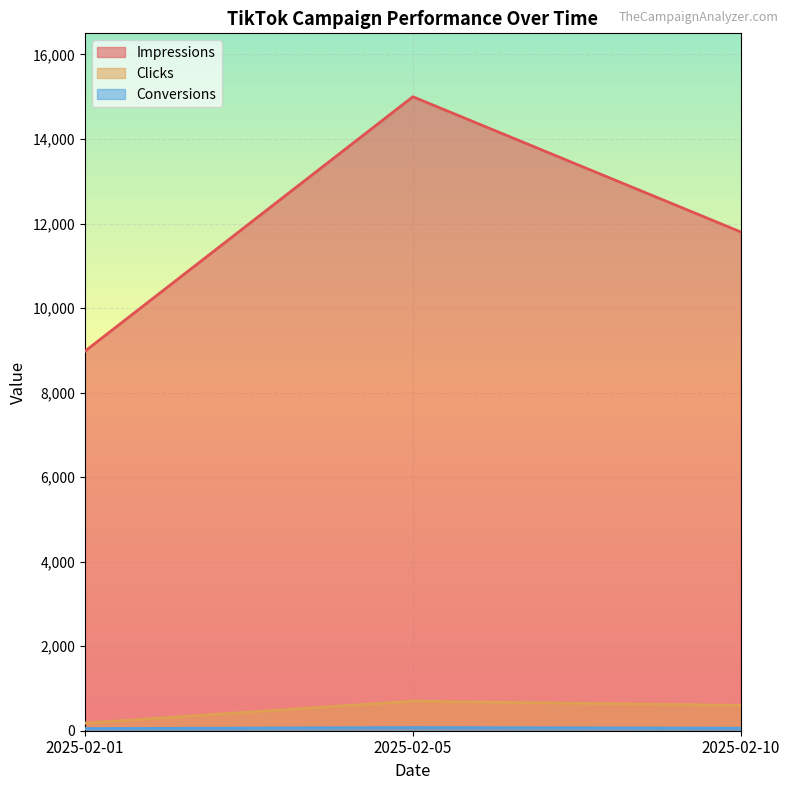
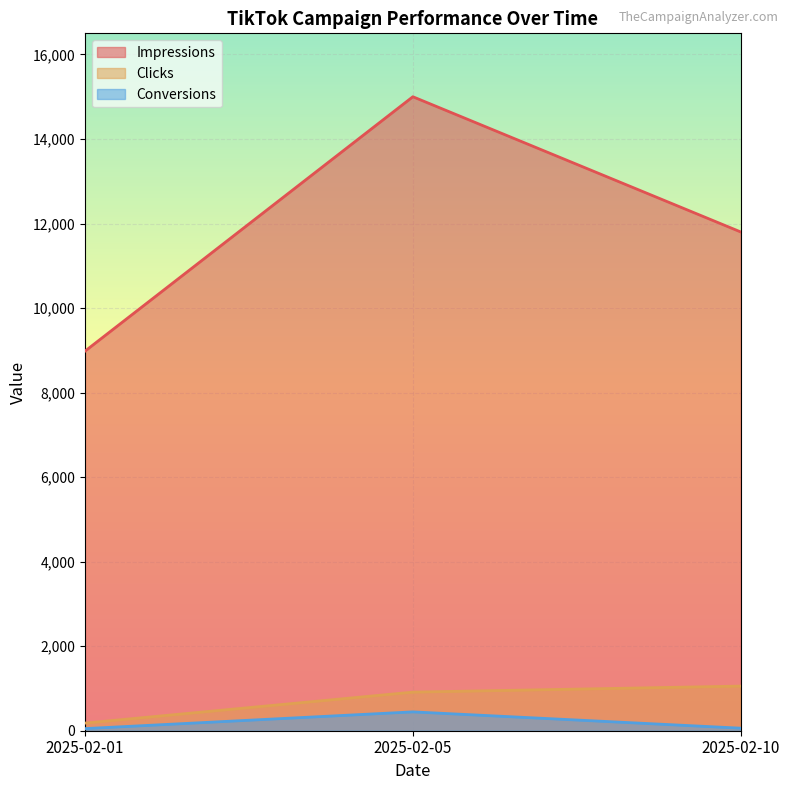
  {
    "Impressions": {
      "2025-02-01": "9,000",
      "2025-02-05": "15,000",
      "2025-02-10": "11,800"
    },
    "Clicks": {
      "2025-02-01": "200",
-     "2025-02-05": "700",
-     "2025-02-10": "600"
+     "2025-02-05": "900",
+     "2025-02-10": "1,100"
    },
    "Conversions": {
      "2025-02-01": "100",
-     "2025-02-05": "100",
+     "2025-02-05": "400",
      "2025-02-10": "100"
    }
  }
